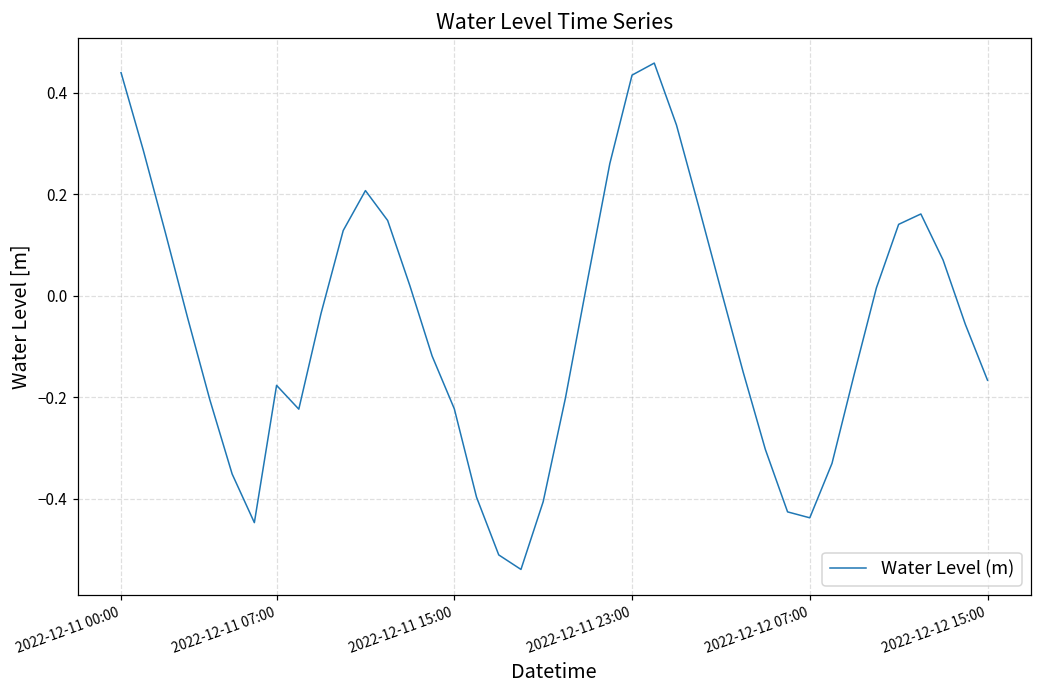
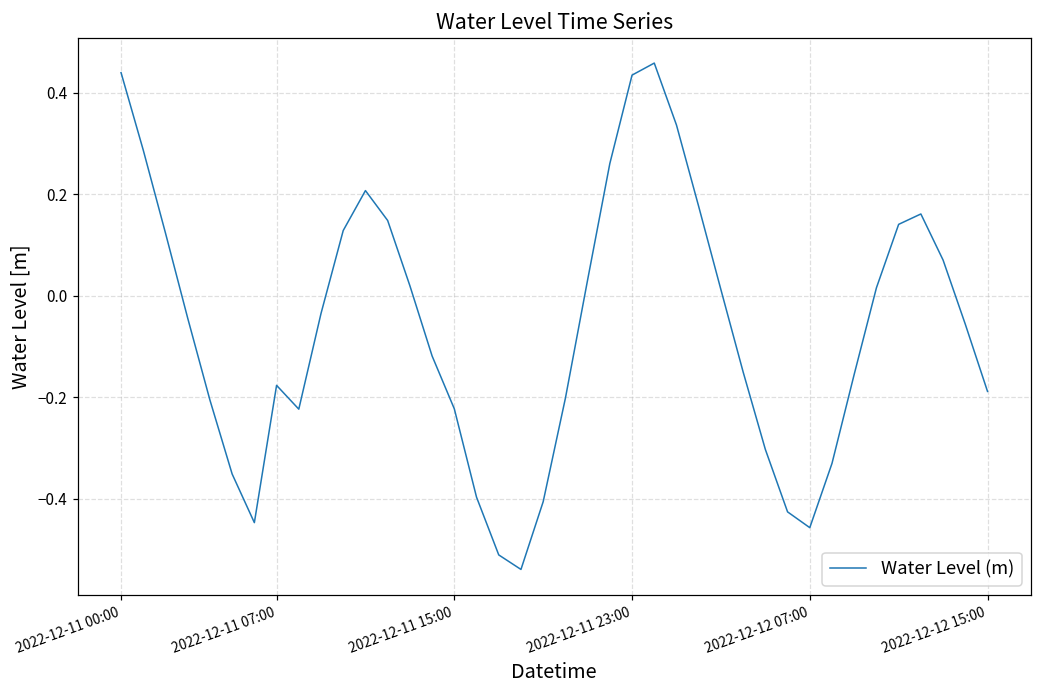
  {
    "2022-12-11 00:00": 0.44,
    "2022-12-11 07:00": -0.18,
    "2022-12-11 15:00": -0.22,
    "2022-12-11 23:00": 0.43,
-   "2022-12-12 07:00": -0.44,
-   "2022-12-12 15:00": -0.17
+   "2022-12-12 07:00": -0.46,
+   "2022-12-12 15:00": -0.19
  }
